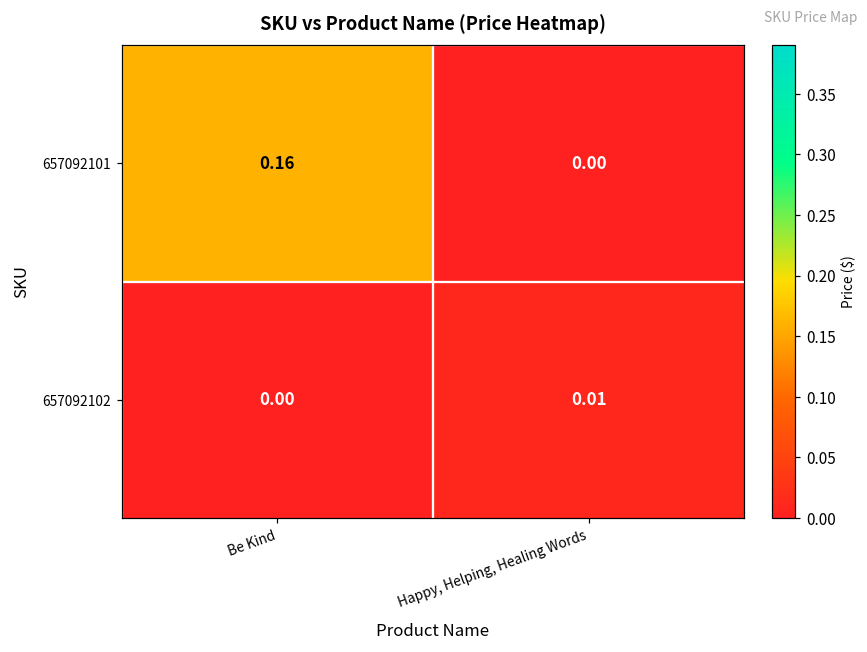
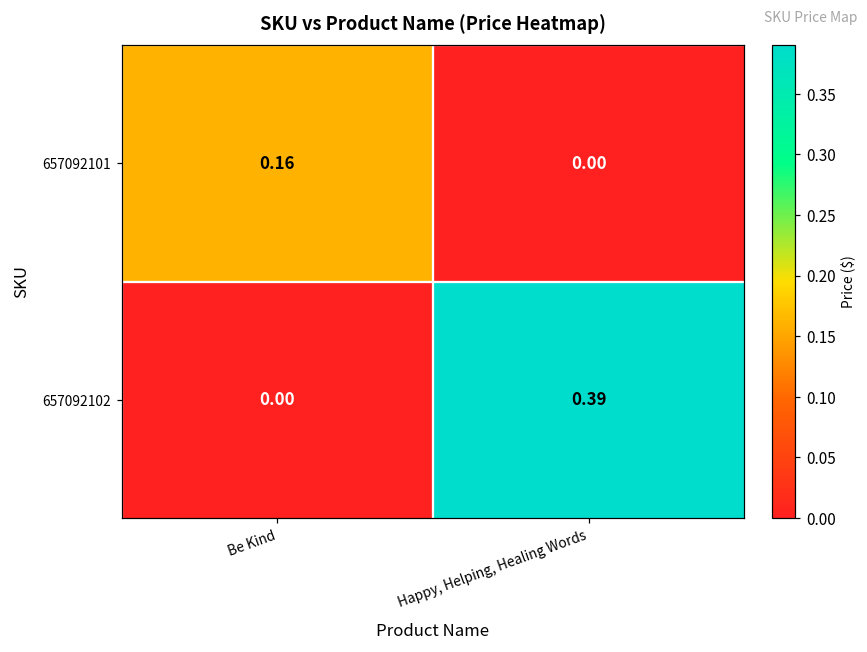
  {
    "657092101": {
      "Be Kind": 0.16,
      "Happy, Helping, Healing Words": 0.00
    },
    "657092102": {
      "Be Kind": 0.00,
-     "Happy, Helping, Healing Words": 0.01
+     "Happy, Helping, Healing Words": 0.39
    }
  }
